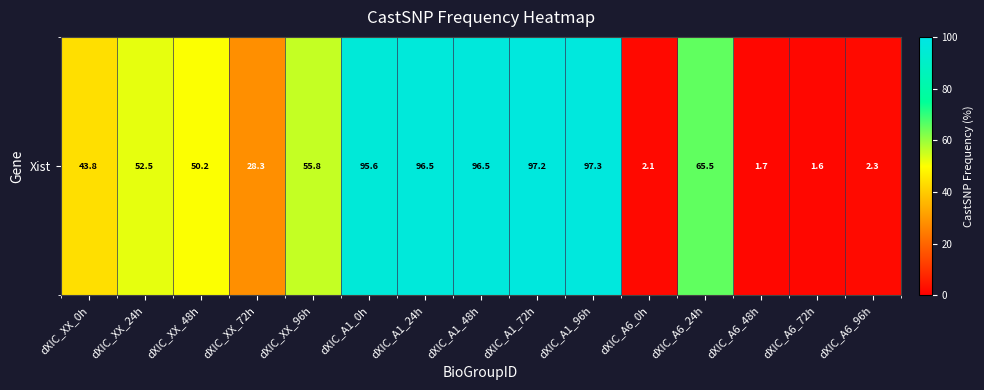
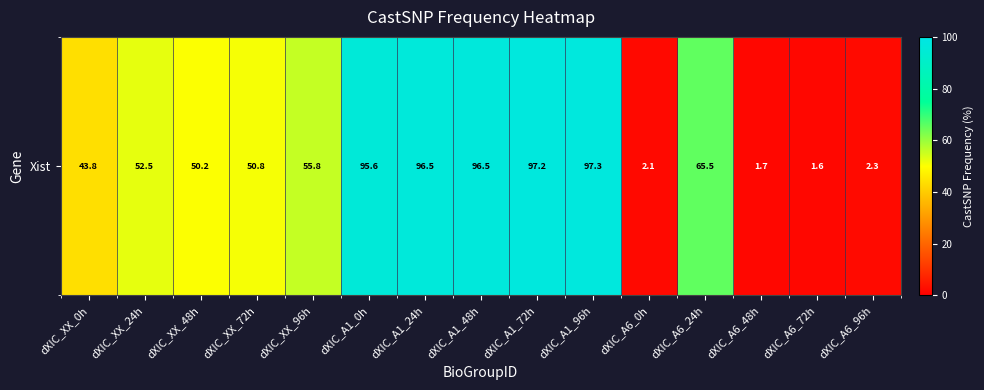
  {
    "Xist": {
      "dXIC_XX_0h": 43.8,
      "dXIC_XX_24h": 52.5,
      "dXIC_XX_48h": 50.2,
-     "dXIC_XX_72h": 28.3,
+     "dXIC_XX_72h": 50.8,
      "dXIC_XX_96h": 55.8,
      "dXIC_A1_0h": 95.6,
      "dXIC_A1_24h": 96.5,
      "dXIC_A1_48h": 96.5,
      "dXIC_A1_72h": 97.2,
      "dXIC_A1_96h": 97.3,
      "dXIC_A6_0h": 2.1,
      "dXIC_A6_24h": 65.5,
      "dXIC_A6_48h": 1.7,
      "dXIC_A6_72h": 1.6,
      "dXIC_A6_96h": 2.3
    }
  }
